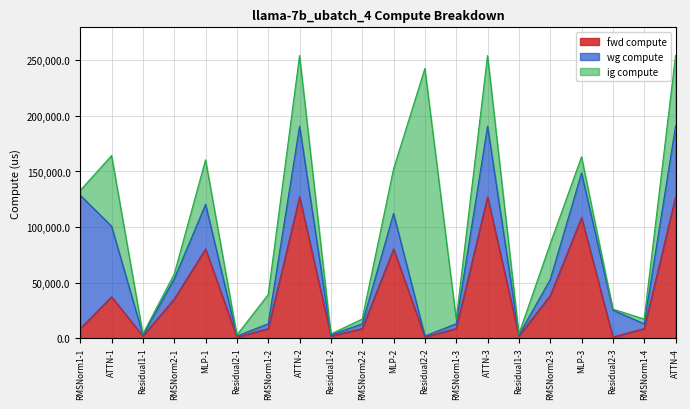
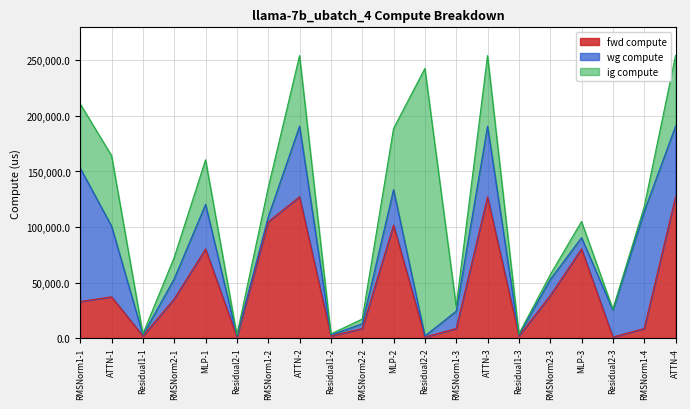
  {
    "fwd compute": {
-     "RMSNorm1-1": "9,000",
+     "RMSNorm1-1": "33,000",
      "ATTN-1": "37,000",
      "RMSNorm2-1": "35,000",
      "MLP-1": "80,000",
-     "RMSNorm1-2": "9,000",
+     "RMSNorm1-2": "105,000",
      "ATTN-2": "127,000",
      "RMSNorm2-2": "9,000",
-     "MLP-2": "80,000",
+     "MLP-2": "102,000",
      "RMSNorm1-3": "9,000",
      "ATTN-3": "127,000",
      "RMSNorm2-3": "38,000",
-     "MLP-3": "108,000",
+     "MLP-3": "80,000",
      "Residual2-3": "1,000",
      "RMSNorm1-4": "9,000",
      "ATTN-4": "127,000"
    },
    "wg compute": {
      "RMSNorm1-1": "120,000",
      "ATTN-1": "64,000",
      "RMSNorm2-1": "18,000",
      "MLP-1": "40,000",
      "RMSNorm1-2": "4,000",
      "ATTN-2": "64,000",
      "RMSNorm2-2": "4,000",
      "MLP-2": "32,000",
-     "RMSNorm1-3": "4,000",
+     "RMSNorm1-3": "16,000",
      "ATTN-3": "64,000",
      "RMSNorm2-3": "14,000",
-     "MLP-3": "40,000",
-     "RMSNorm1-4": "4,000",
+     "MLP-3": "10,000",
+     "RMSNorm1-4": "105,000",
      "ATTN-4": "64,000"
    },
    "ig compute": {
-     "RMSNorm1-1": "4,000",
+     "RMSNorm1-1": "58,000",
      "ATTN-1": "64,000",
-     "RMSNorm2-1": "4,000",
+     "RMSNorm2-1": "19,000",
      "MLP-1": "40,000",
      "RMSNorm1-2": "26,000",
      "ATTN-2": "64,000",
      "RMSNorm2-2": "4,000",
-     "MLP-2": "40,000",
+     "MLP-2": "55,000",
      "Residual2-2": "241,000",
      "RMSNorm1-3": "4,000",
      "ATTN-3": "64,000",
-     "RMSNorm2-3": "32,000",
+     "RMSNorm2-3": "4,000",
      "MLP-3": "15,000",
      "RMSNorm1-4": "4,000",
      "ATTN-4": "64,000"
    }
  }
